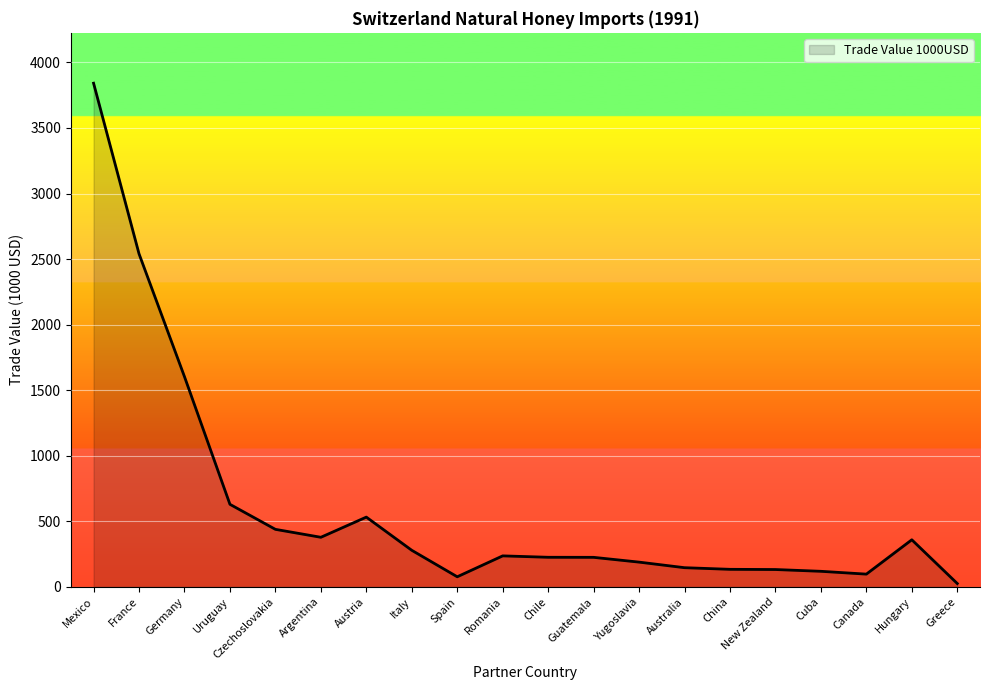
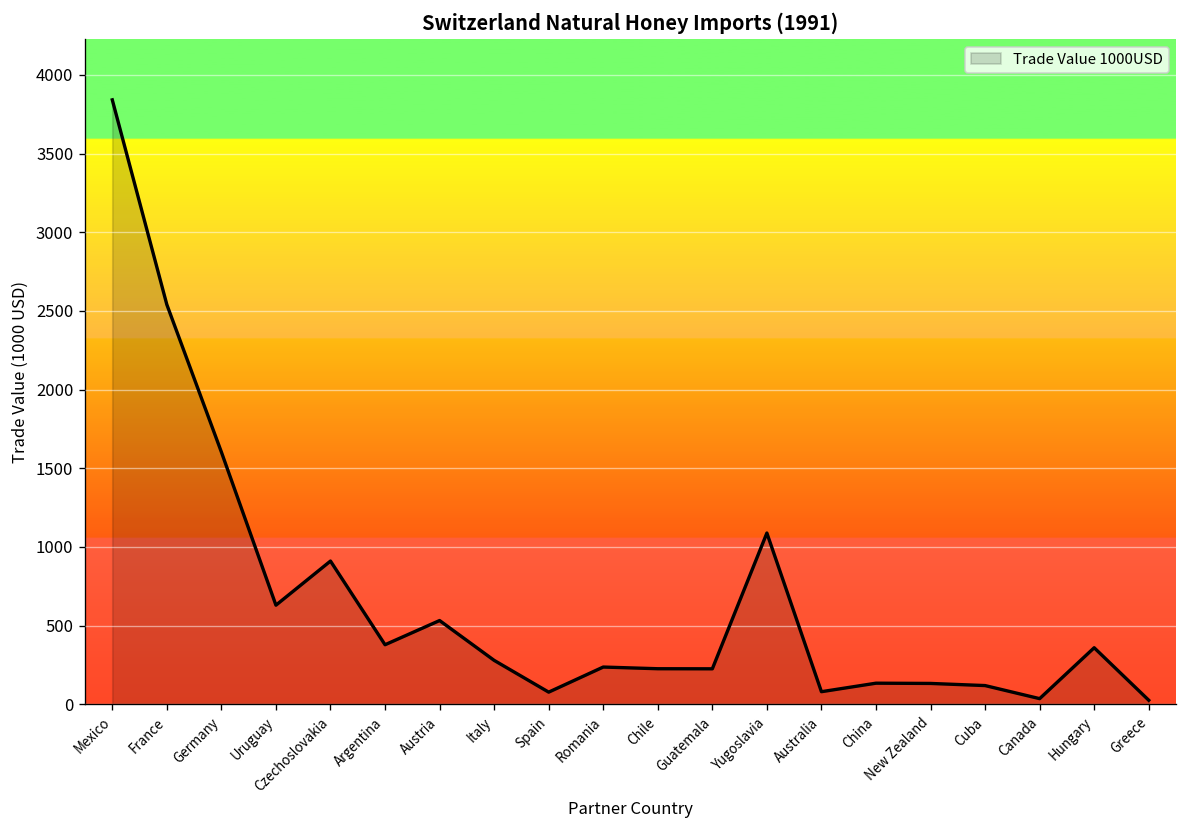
  {
    "Mexico": 3840,
    "France": 2540,
    "Germany": 1600,
    "Uruguay": 630,
-   "Czechoslovakia": 440,
+   "Czechoslovakia": 910,
    "Argentina": 380,
    "Austria": 530,
    "Italy": 280,
    "Spain": 80,
    "Romania": 240,
    "Chile": 230,
    "Guatemala": 220,
-   "Yugoslavia": 190,
-   "Australia": 150,
+   "Yugoslavia": 1090,
+   "Australia": 80,
    "China": 130,
    "New Zealand": 130,
    "Cuba": 120,
-   "Canada": 100,
+   "Canada": 40,
    "Hungary": 360,
    "Greece": 30
  }
